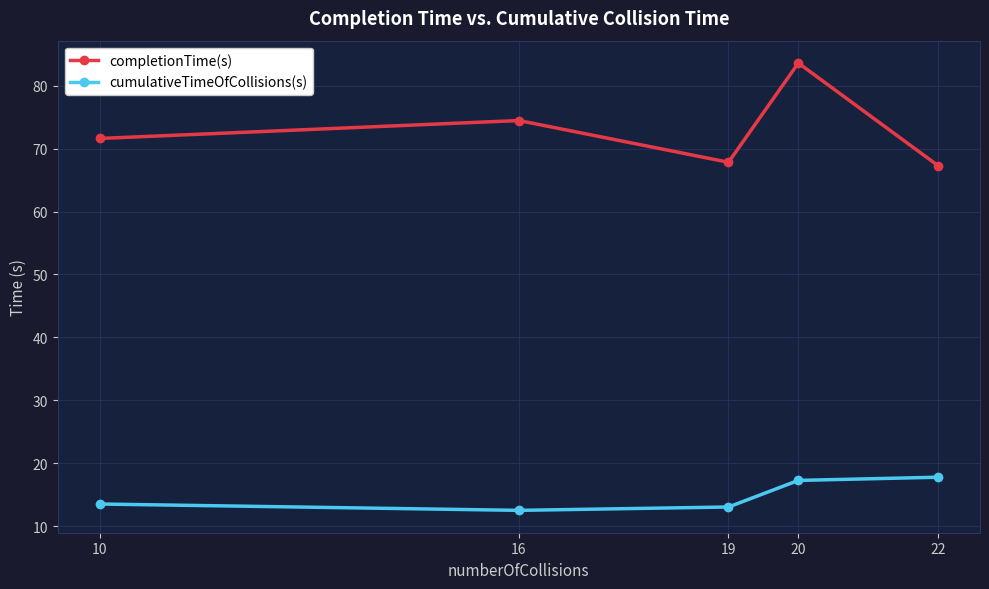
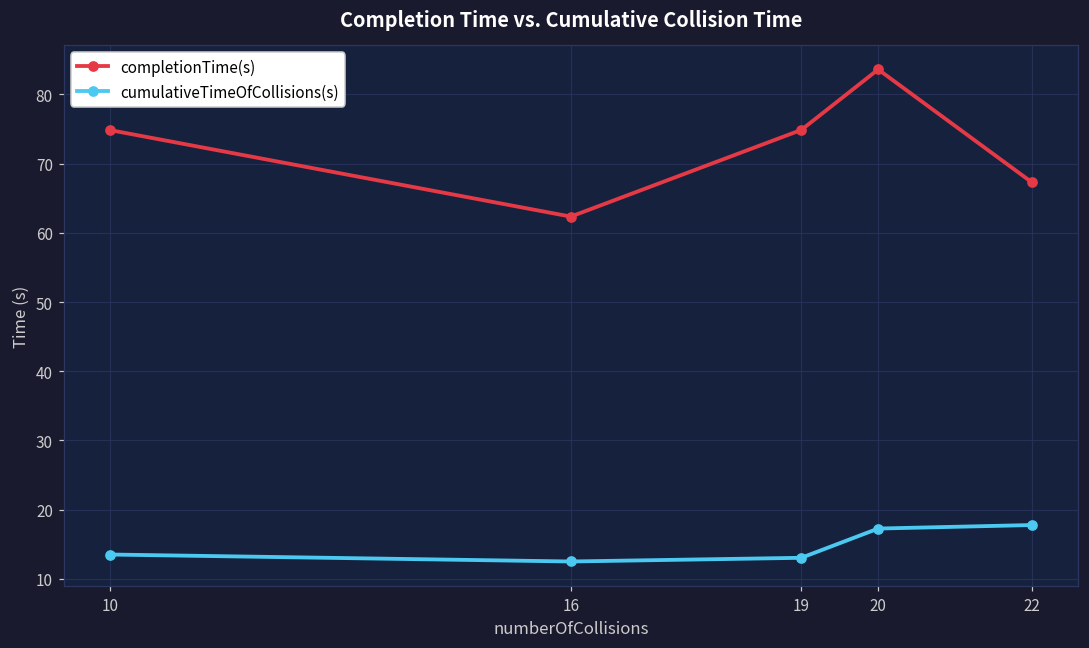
  {
    "completionTime(s)": {
-     "10": 72,
-     "16": 74,
-     "19": 68,
+     "10": 75,
+     "16": 62,
+     "19": 75,
      "20": 84,
      "22": 67
    },
    "cumulativeTimeOfCollisions(s)": {
      "10": 14,
      "16": 12,
      "19": 13,
      "20": 17,
      "22": 18
    }
  }
